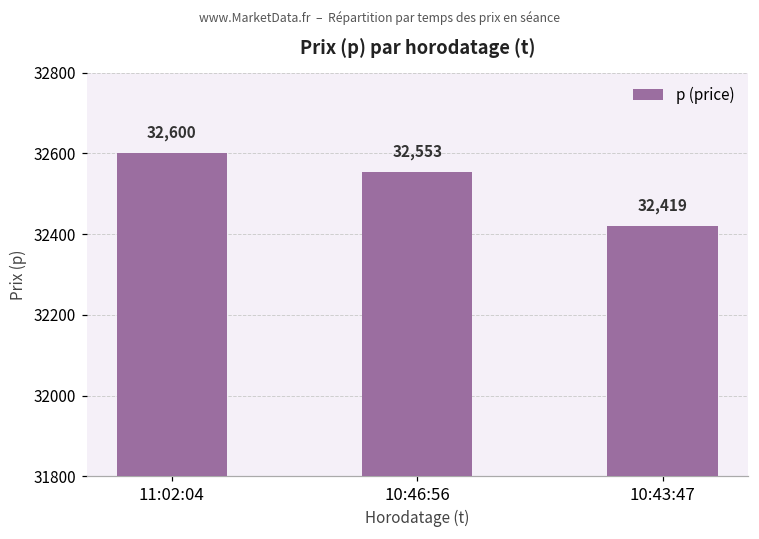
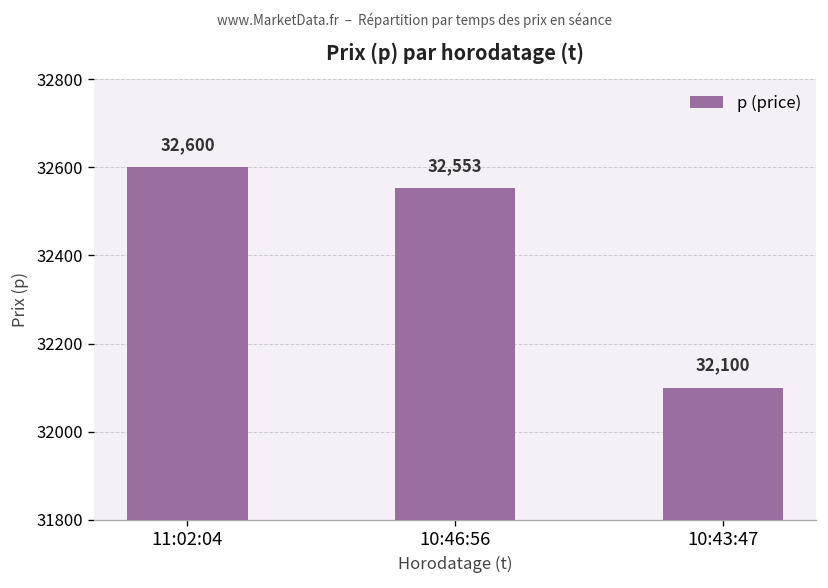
  {
    "11:02:04": "32,600",
    "10:46:56": "32,553",
-   "10:43:47": "32,419"
+   "10:43:47": "32,100"
  }
